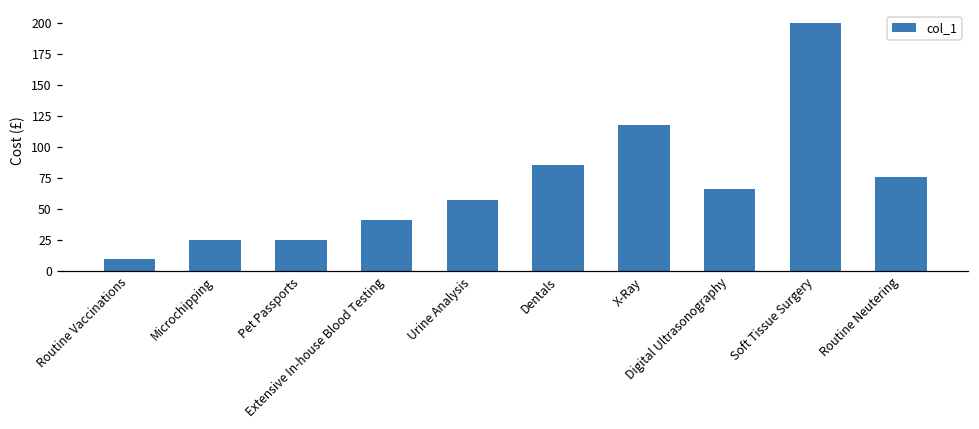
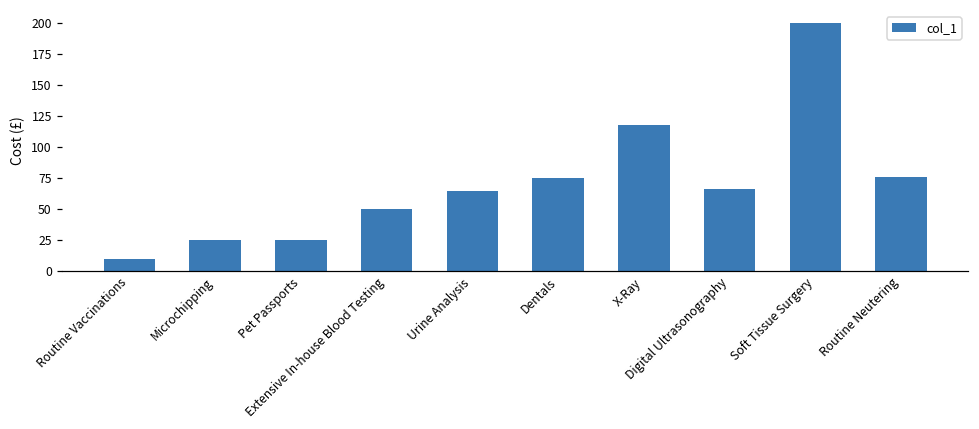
  {
    "Routine Vaccinations": 10,
    "Microchipping": 25,
    "Pet Passports": 25,
-   "Extensive In-house Blood Testing": 41,
-   "Urine Analysis": 57,
-   "Dentals": 86,
+   "Extensive In-house Blood Testing": 50,
+   "Urine Analysis": 65,
+   "Dentals": 75,
    "X-Ray": 118,
    "Digital Ultrasonography": 66,
    "Soft Tissue Surgery": 200,
    "Routine Neutering": 76
  }
